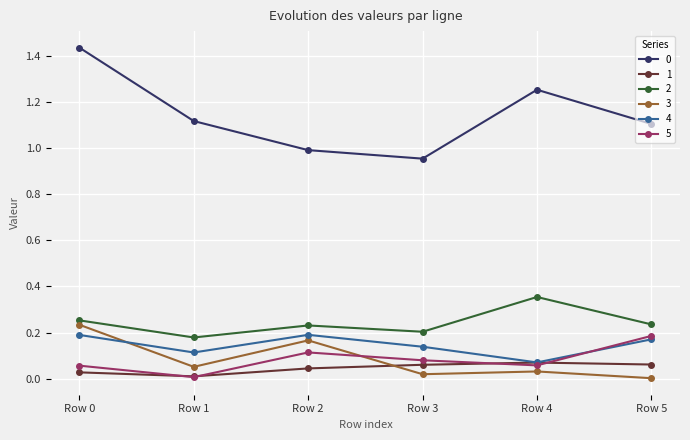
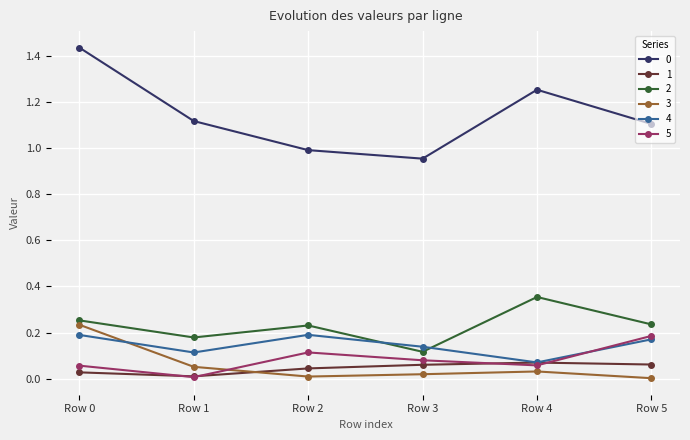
  {
    "0": {
      "Row 0": 1.43,
      "Row 1": 1.12,
      "Row 2": 0.99,
      "Row 3": 0.95,
      "Row 4": 1.25
    },
    "1": {
      "Row 0": 0.03,
      "Row 2": 0.04,
      "Row 3": 0.06,
      "Row 5": 0.06
    },
    "2": {
      "Row 0": 0.25,
      "Row 1": 0.18,
      "Row 2": 0.23,
-     "Row 3": 0.20,
+     "Row 3": 0.12,
      "Row 4": 0.35,
      "Row 5": 0.24
    },
    "3": {
      "Row 0": 0.23,
      "Row 1": 0.05,
-     "Row 2": 0.17,
+     "Row 2": 0.01,
      "Row 3": 0.02,
      "Row 4": 0.03,
      "Row 5": 0.00
    },
    "4": {
      "Row 0": 0.19,
      "Row 1": 0.11,
      "Row 2": 0.19,
      "Row 3": 0.14,
      "Row 5": 0.17
    },
    "5": {
      "Row 0": 0.06,
      "Row 2": 0.11,
      "Row 3": 0.08,
      "Row 4": 0.06,
      "Row 5": 0.19
    }
  }
